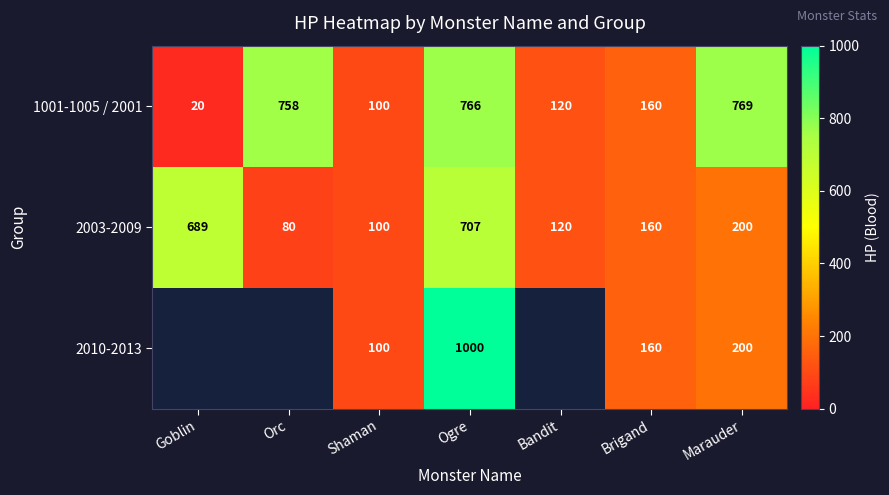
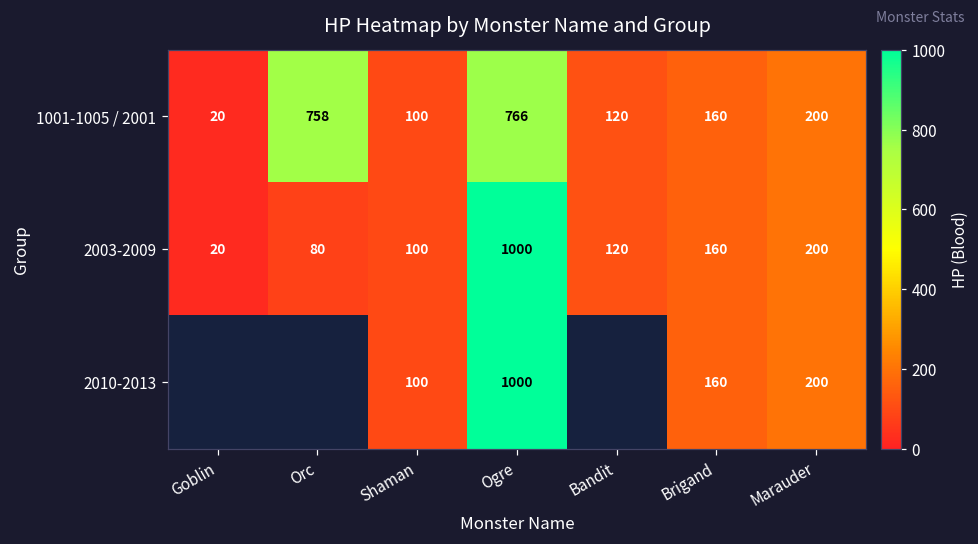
  {
    "1001-1005 / 2001": {
      "Goblin": 20,
      "Orc": 758,
      "Shaman": 100,
      "Ogre": 766,
      "Bandit": 120,
      "Brigand": 160,
-     "Marauder": 769
+     "Marauder": 200
    },
    "2003-2009": {
-     "Goblin": 689,
+     "Goblin": 20,
      "Orc": 80,
      "Shaman": 100,
-     "Ogre": 707,
+     "Ogre": 1000,
      "Bandit": 120,
      "Brigand": 160,
      "Marauder": 200
    },
    "2010-2013": {
      "Shaman": 100,
      "Ogre": 1000,
      "Brigand": 160,
      "Marauder": 200
    }
  }
